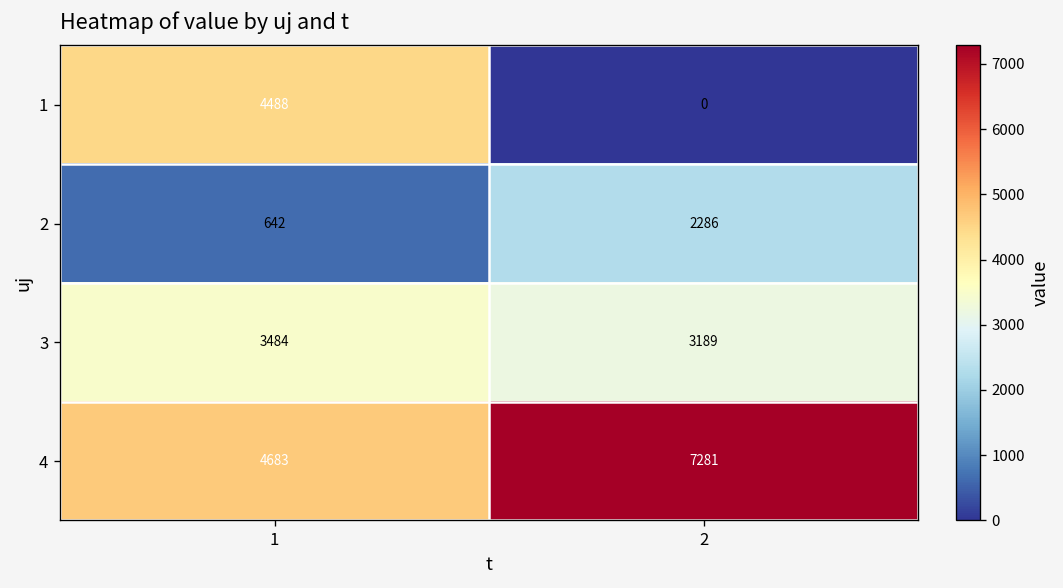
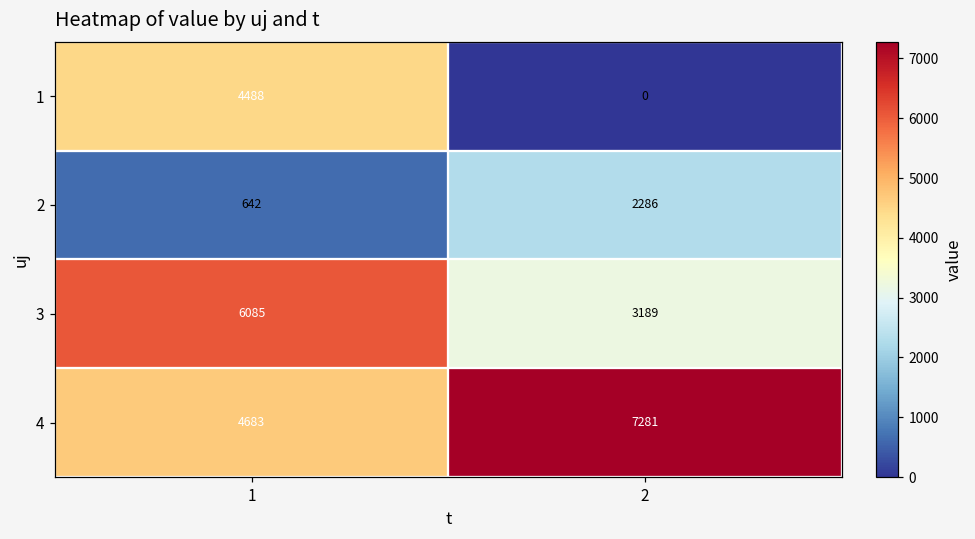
  {
    "1": {
      "1": 4488,
      "2": 0
    },
    "2": {
      "1": 642,
      "2": 2286
    },
    "3": {
-     "1": 3484,
+     "1": 6085,
      "2": 3189
    },
    "4": {
      "1": 4683,
      "2": 7281
    }
  }
